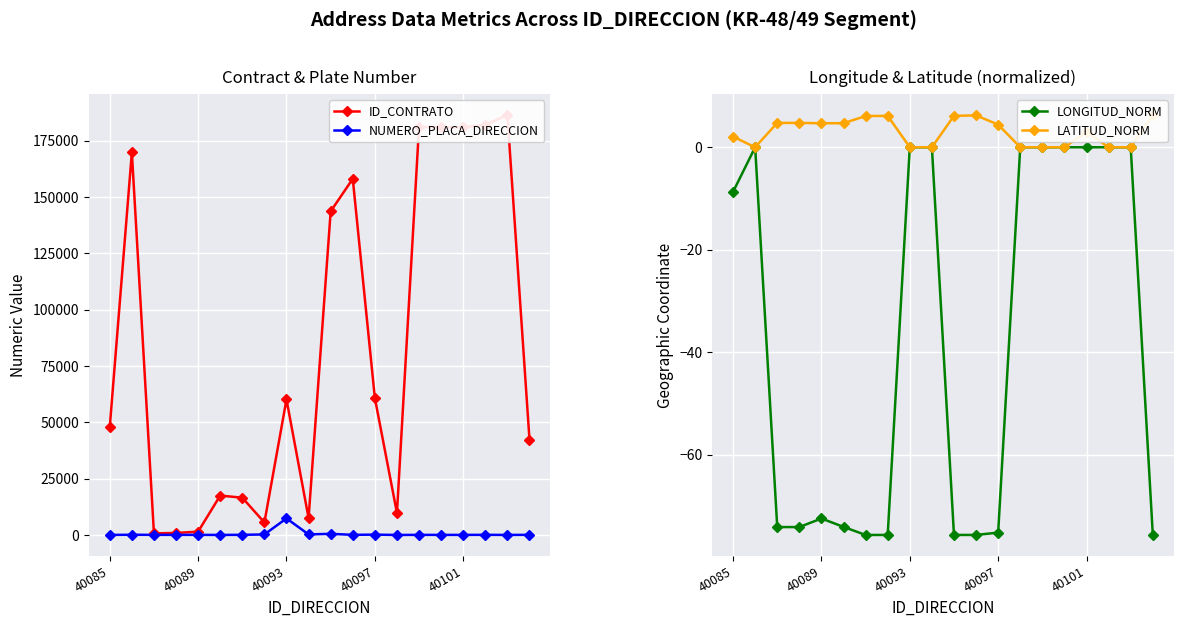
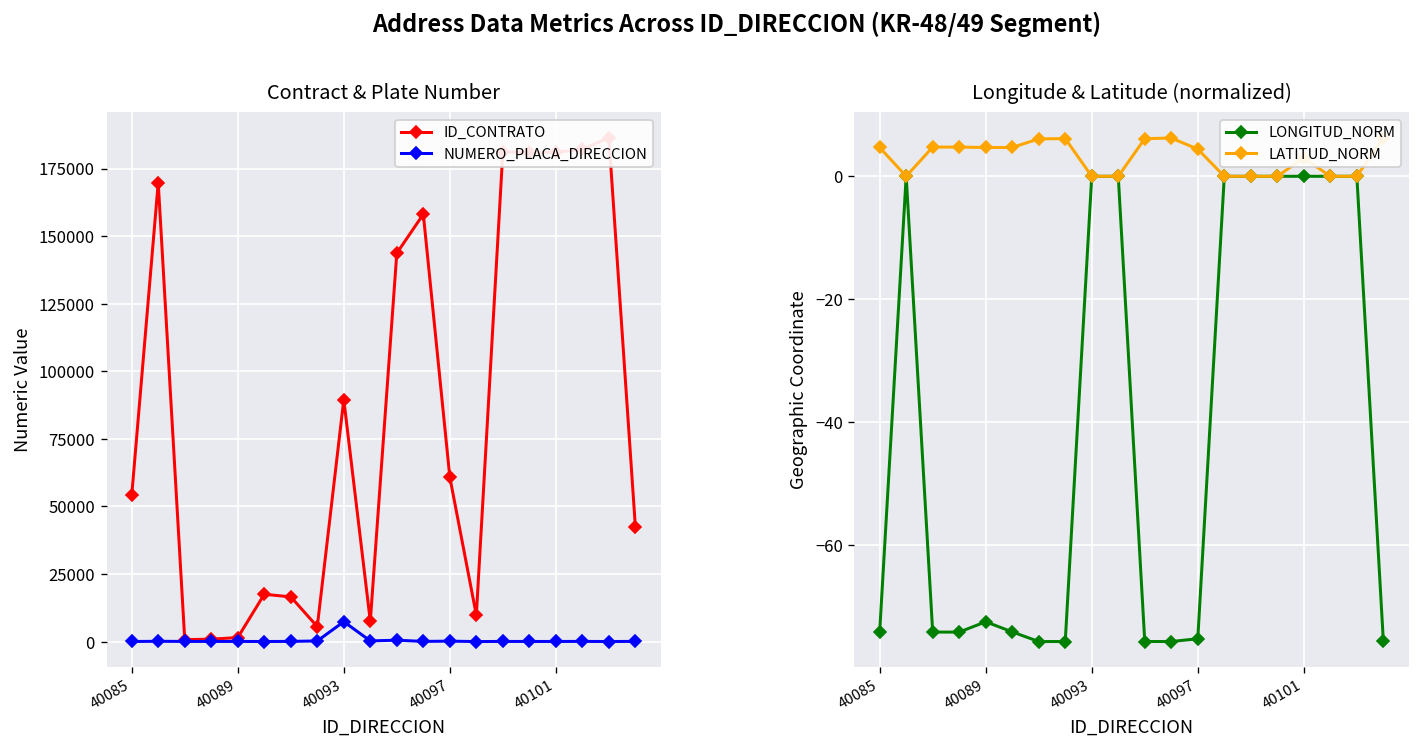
  {
    "Contract & Plate Number": {
      "ID_CONTRATO": {
-       "40085": 48000,
+       "40085": 54000,
        "40089": 1000,
-       "40093": 60000,
+       "40093": 90000,
        "40097": 61000
      },
      "NUMERO_PLACA_DIRECCION": {
        "40085": 0,
        "40089": 0,
        "40093": 7000,
        "40097": 0,
        "40101": 0
      }
    },
    "Longitude & Latitude (normalized)": {
      "LONGITUD_NORM": {
-       "40085": -9,
+       "40085": -74,
        "40089": -72,
        "40097": -75,
        "40101": 0
      },
      "LATITUD_NORM": {
-       "40085": 2,
+       "40085": 5,
        "40089": 5,
        "40097": 4
      }
    }
  }
